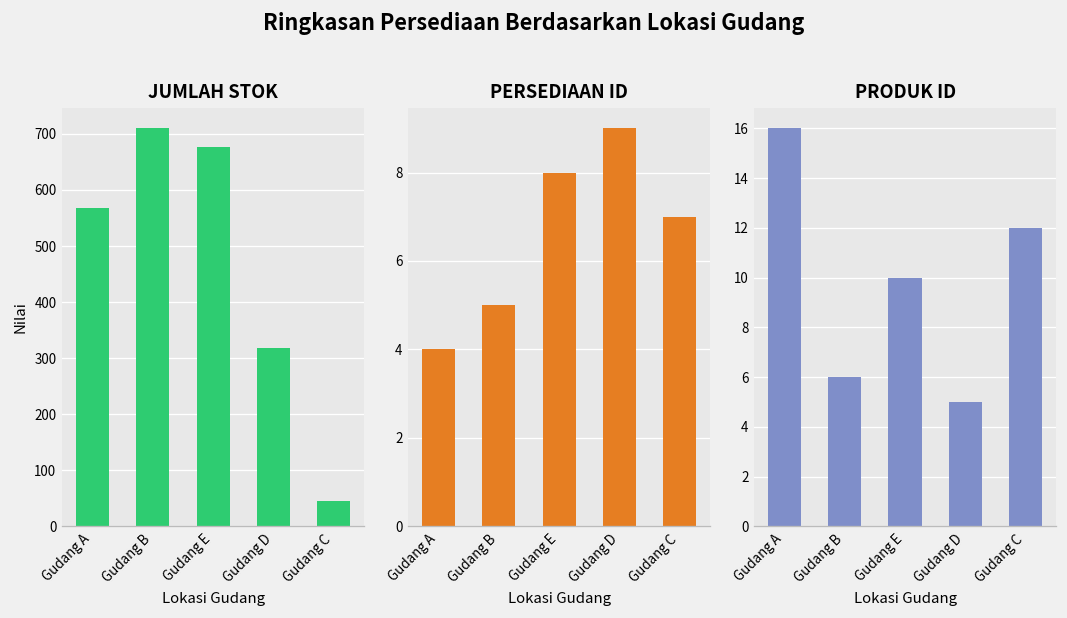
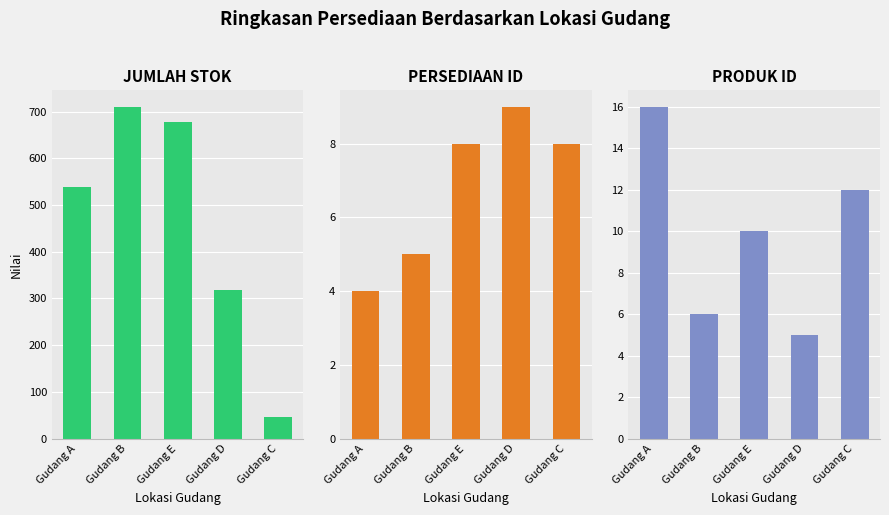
  {
    "JUMLAH STOK": {
-     "Gudang A": 570,
+     "Gudang A": 540,
      "Gudang B": 710,
      "Gudang E": 680,
      "Gudang D": 320,
      "Gudang C": 50
    },
    "PERSEDIAAN ID": {
      "Gudang A": 4,
      "Gudang B": 5,
      "Gudang E": 8,
      "Gudang D": 9,
-     "Gudang C": 7
+     "Gudang C": 8
    },
    "PRODUK ID": {
      "Gudang A": 16.0,
      "Gudang B": 6.0,
      "Gudang E": 10.0,
      "Gudang D": 5.0,
      "Gudang C": 12.0
    }
  }
